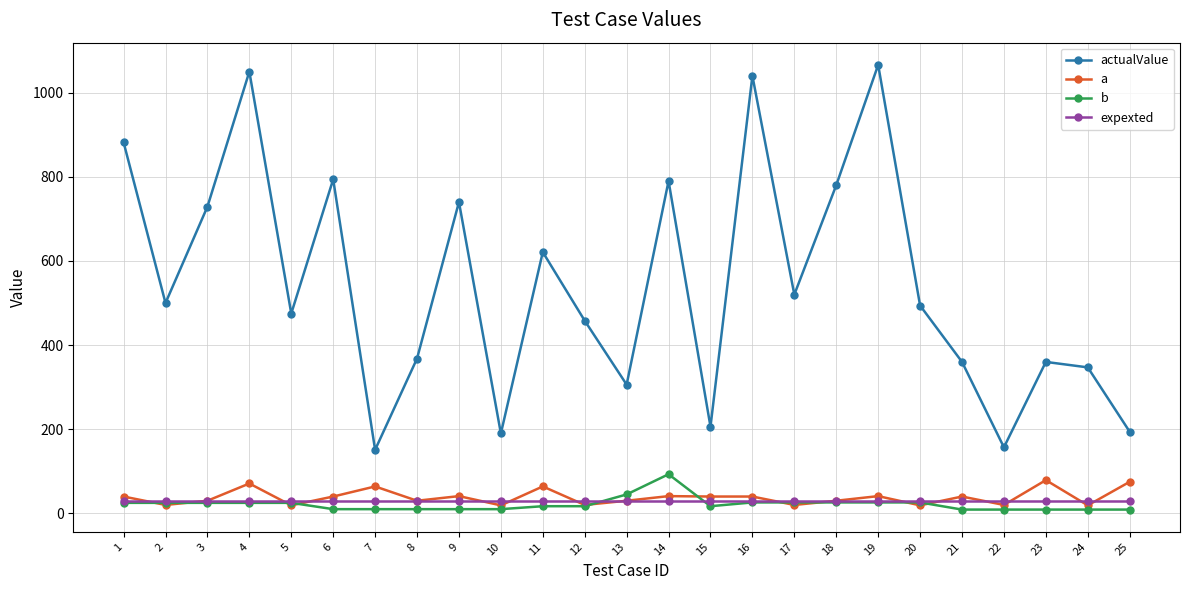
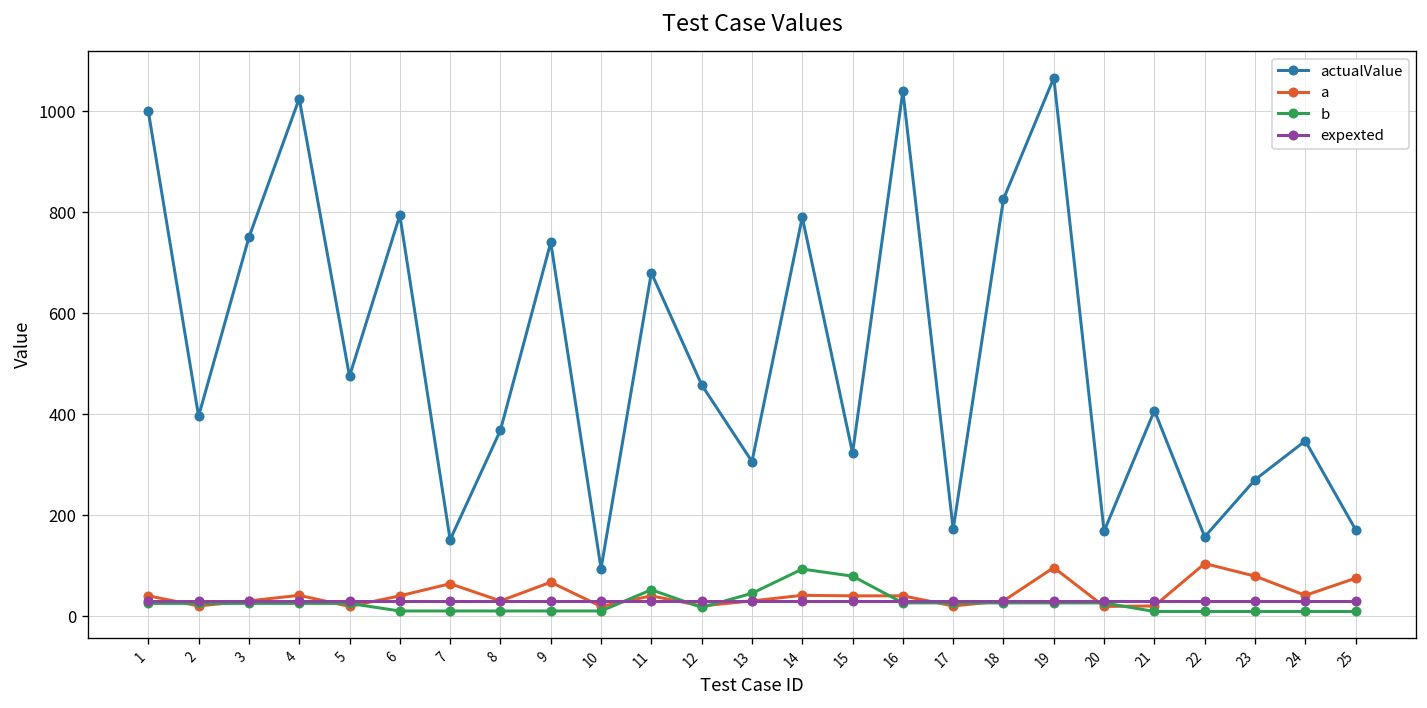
  {
    "actualValue": {
-     "1": 880,
-     "2": 500,
-     "3": 730,
-     "4": 1050,
+     "1": 1000,
+     "2": 400,
+     "3": 750,
+     "4": 1030,
      "5": 480,
      "6": 790,
      "7": 150,
      "8": 370,
      "9": 740,
-     "10": 190,
-     "11": 620,
+     "10": 90,
+     "11": 680,
      "12": 460,
      "13": 310,
      "14": 790,
-     "15": 210,
+     "15": 320,
      "16": 1040,
-     "17": 520,
-     "18": 780,
+     "17": 170,
+     "18": 830,
      "19": 1070,
-     "20": 490,
-     "21": 360,
+     "20": 170,
+     "21": 410,
      "22": 160,
-     "23": 360,
+     "23": 270,
      "24": 350,
-     "25": 190
+     "25": 170
    },
    "a": {
      "1": 40,
-     "4": 70,
+     "4": 40,
      "5": 20,
      "6": 40,
      "7": 60,
-     "9": 40,
+     "9": 70,
      "10": 20,
-     "11": 60,
+     "11": 40,
      "14": 40,
      "15": 40,
      "16": 40,
      "17": 20,
-     "19": 40,
+     "19": 100,
      "20": 20,
-     "21": 40,
-     "22": 20,
+     "21": 20,
+     "22": 100,
      "23": 80,
-     "24": 20,
+     "24": 40,
      "25": 80
    },
    "b": {
      "6": 10,
      "7": 10,
      "8": 10,
      "9": 10,
      "10": 10,
-     "11": 20,
+     "11": 50,
      "13": 50,
      "14": 90,
-     "15": 20,
+     "15": 80,
      "21": 10,
      "22": 10,
      "23": 10,
      "24": 10,
      "25": 10
    },
    "expexted": {
      "6": 30,
      "7": 30,
      "9": 30,
      "10": 30,
      "11": 30,
      "12": 30,
      "14": 30,
      "15": 30,
      "21": 30,
      "22": 30,
      "23": 30,
      "24": 30,
      "25": 30
    }
  }
